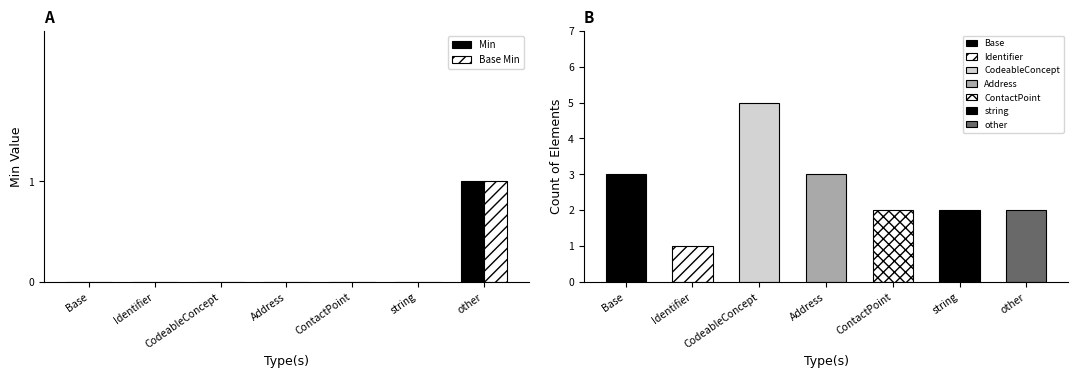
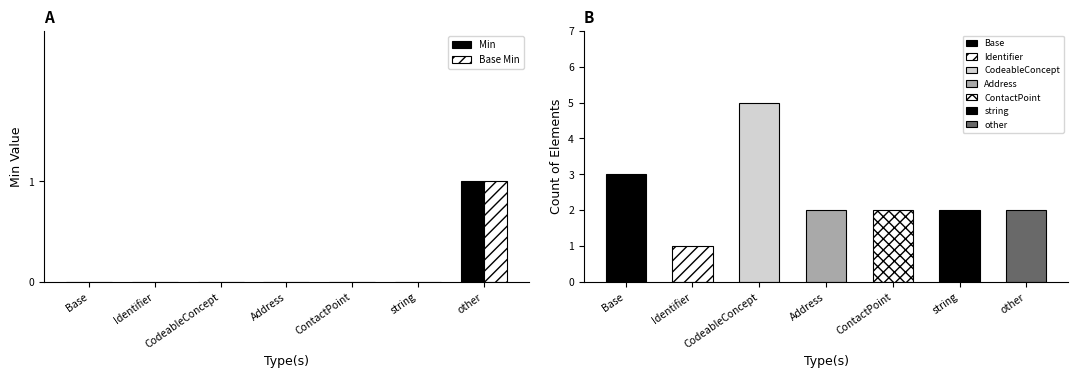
  {
    "A": {
      "Min": {
        "Base": 0.00,
        "Identifier": 0.00,
        "CodeableConcept": 0.00,
        "Address": 0.00,
        "ContactPoint": 0.00,
        "string": 0.00,
        "other": 1.00
      },
      "Base Min": {
        "Base": 0.00,
        "Identifier": 0.00,
        "CodeableConcept": 0.00,
        "Address": 0.00,
        "ContactPoint": 0.00,
        "string": 0.00,
        "other": 1.00
      }
    },
    "B": {
      "Base": 3,
      "Identifier": 1,
      "CodeableConcept": 5,
-     "Address": 3,
+     "Address": 2,
      "ContactPoint": 2,
      "string": 2,
      "other": 2
    }
  }
